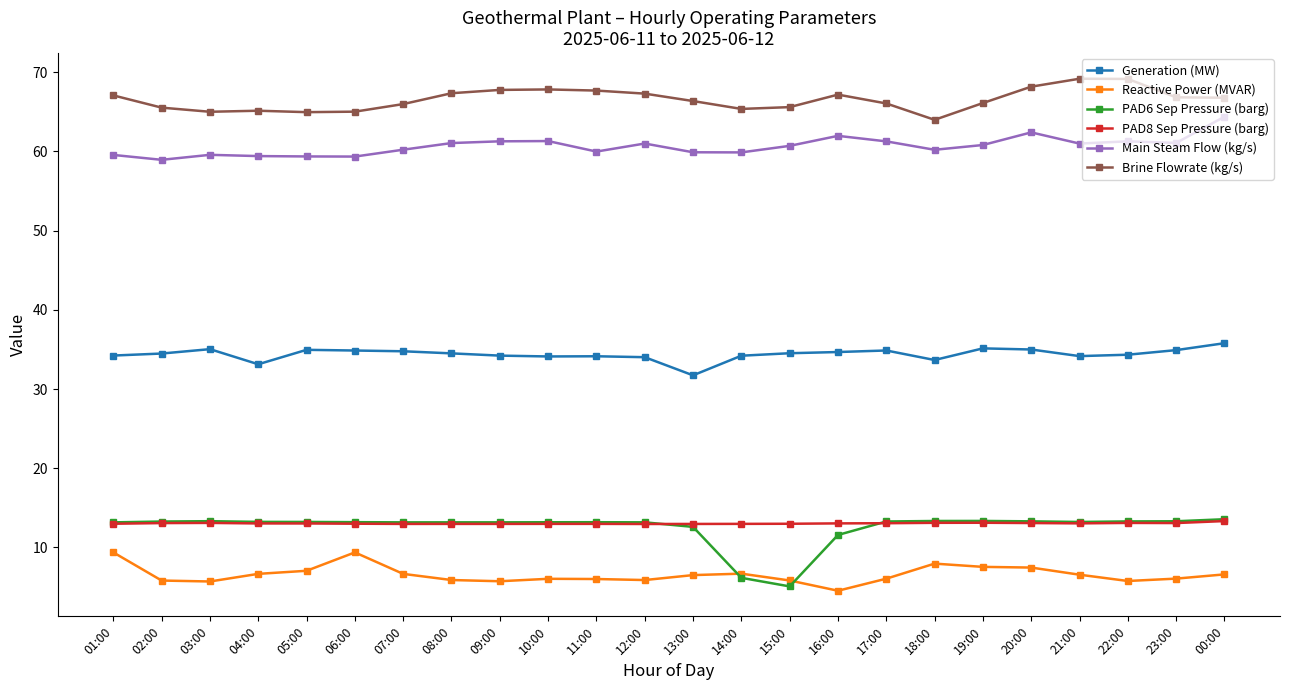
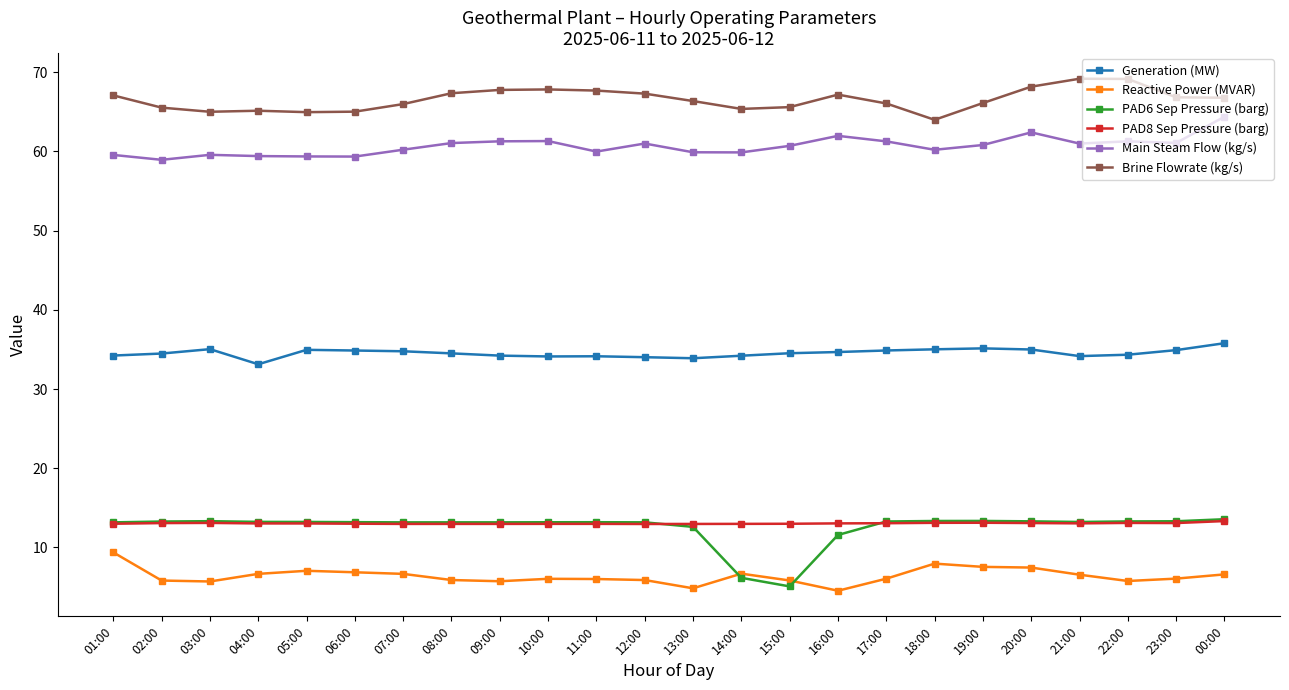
  {
    "Generation (MW)": {
      "01:00": 34,
      "02:00": 34,
      "03:00": 35,
      "04:00": 33,
      "05:00": 35,
      "06:00": 35,
      "07:00": 35,
      "08:00": 35,
      "09:00": 34,
      "10:00": 34,
      "11:00": 34,
      "12:00": 34,
-     "13:00": 32,
+     "13:00": 34,
      "14:00": 34,
      "15:00": 35,
      "16:00": 35,
      "17:00": 35,
-     "18:00": 34,
+     "18:00": 35,
      "19:00": 35,
      "20:00": 35,
      "21:00": 34,
      "22:00": 34,
      "23:00": 35,
      "00:00": 36
    },
    "Reactive Power (MVAR)": {
      "01:00": 9,
      "02:00": 6,
      "03:00": 6,
      "04:00": 7,
      "05:00": 7,
-     "06:00": 9,
+     "06:00": 7,
      "07:00": 7,
      "08:00": 6,
      "09:00": 6,
      "10:00": 6,
      "11:00": 6,
      "12:00": 6,
-     "13:00": 7,
+     "13:00": 5,
      "14:00": 7,
      "15:00": 6,
      "16:00": 5,
      "17:00": 6,
      "18:00": 8,
      "19:00": 8,
      "20:00": 7,
      "21:00": 7,
      "22:00": 6,
      "23:00": 6,
      "00:00": 7
    },
    "PAD6 Sep Pressure (barg)": {
      "13:00": 13,
      "14:00": 6,
      "15:00": 5,
      "16:00": 12
    },
    "PAD8 Sep Pressure (barg)": {
      "13:00": 13,
      "14:00": 13,
      "15:00": 13,
      "16:00": 13
    },
    "Main Steam Flow (kg/s)": {
      "01:00": 60,
      "02:00": 59,
      "03:00": 60,
      "04:00": 59,
      "05:00": 59,
      "06:00": 59,
      "07:00": 60,
      "08:00": 61,
      "09:00": 61,
      "10:00": 61,
      "11:00": 60,
      "12:00": 61,
      "13:00": 60,
      "14:00": 60,
      "15:00": 61,
      "16:00": 62,
      "17:00": 61,
      "18:00": 60,
      "19:00": 61,
      "20:00": 62,
      "21:00": 61
    },
    "Brine Flowrate (kg/s)": {
      "01:00": 67,
      "02:00": 66,
      "03:00": 65,
      "04:00": 65,
      "05:00": 65,
      "06:00": 65,
      "07:00": 66,
      "08:00": 67,
      "09:00": 68,
      "10:00": 68,
      "11:00": 68,
      "12:00": 67,
      "13:00": 66,
      "14:00": 65,
      "15:00": 66,
      "16:00": 67,
      "17:00": 66,
      "18:00": 64,
      "19:00": 66,
      "20:00": 68,
      "21:00": 69
    }
  }
